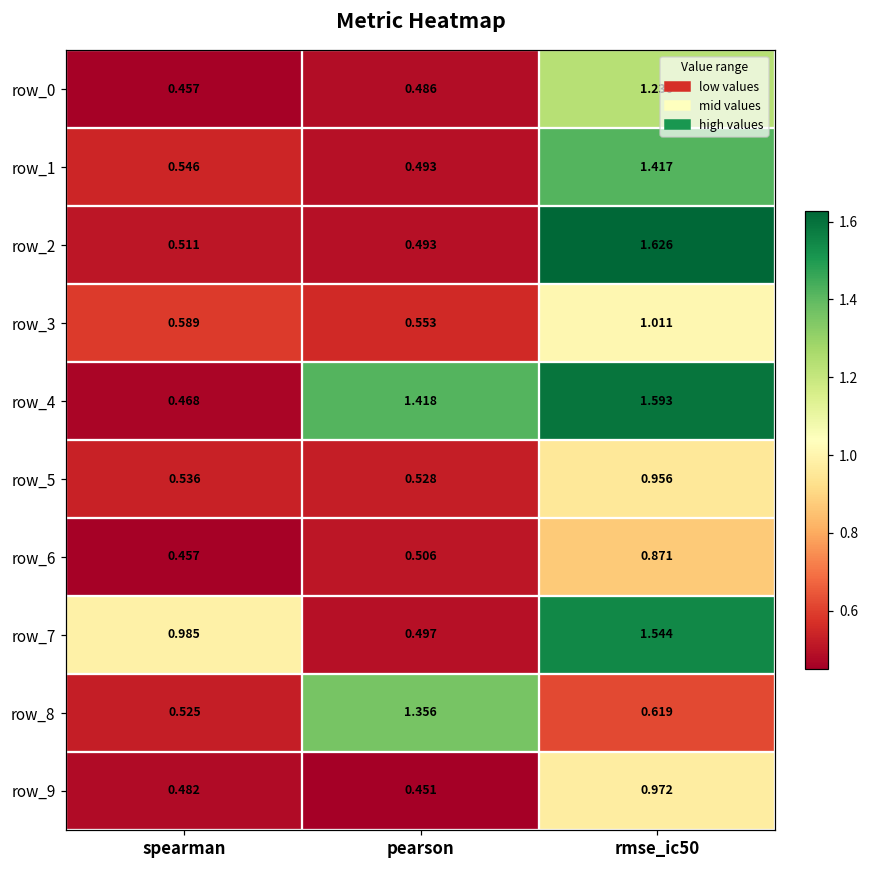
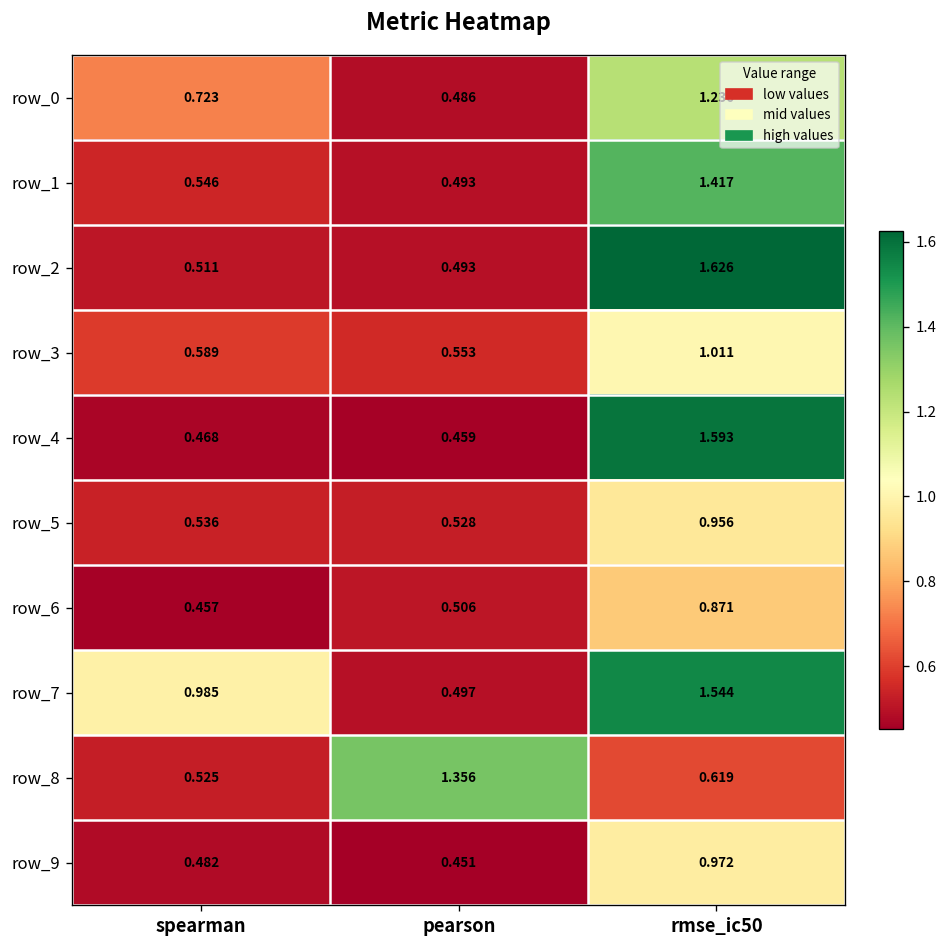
  {
    "row_0": {
-     "spearman": 0.457,
+     "spearman": 0.723,
      "pearson": 0.486
    },
    "row_1": {
      "spearman": 0.546,
      "pearson": 0.493,
      "rmse_ic50": 1.417
    },
    "row_2": {
      "spearman": 0.511,
      "pearson": 0.493,
      "rmse_ic50": 1.626
    },
    "row_3": {
      "spearman": 0.589,
      "pearson": 0.553,
      "rmse_ic50": 1.011
    },
    "row_4": {
      "spearman": 0.468,
-     "pearson": 1.418,
+     "pearson": 0.459,
      "rmse_ic50": 1.593
    },
    "row_5": {
      "spearman": 0.536,
      "pearson": 0.528,
      "rmse_ic50": 0.956
    },
    "row_6": {
      "spearman": 0.457,
      "pearson": 0.506,
      "rmse_ic50": 0.871
    },
    "row_7": {
      "spearman": 0.985,
      "pearson": 0.497,
      "rmse_ic50": 1.544
    },
    "row_8": {
      "spearman": 0.525,
      "pearson": 1.356,
      "rmse_ic50": 0.619
    },
    "row_9": {
      "spearman": 0.482,
      "pearson": 0.451,
      "rmse_ic50": 0.972
    }
  }
